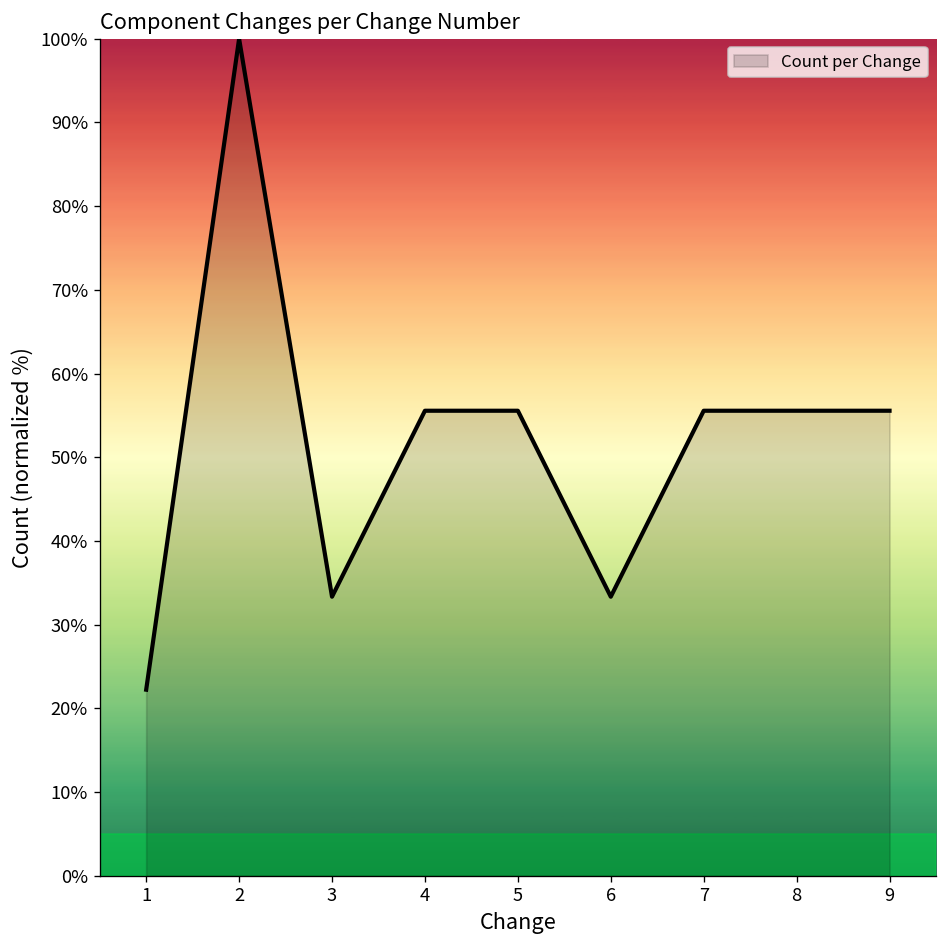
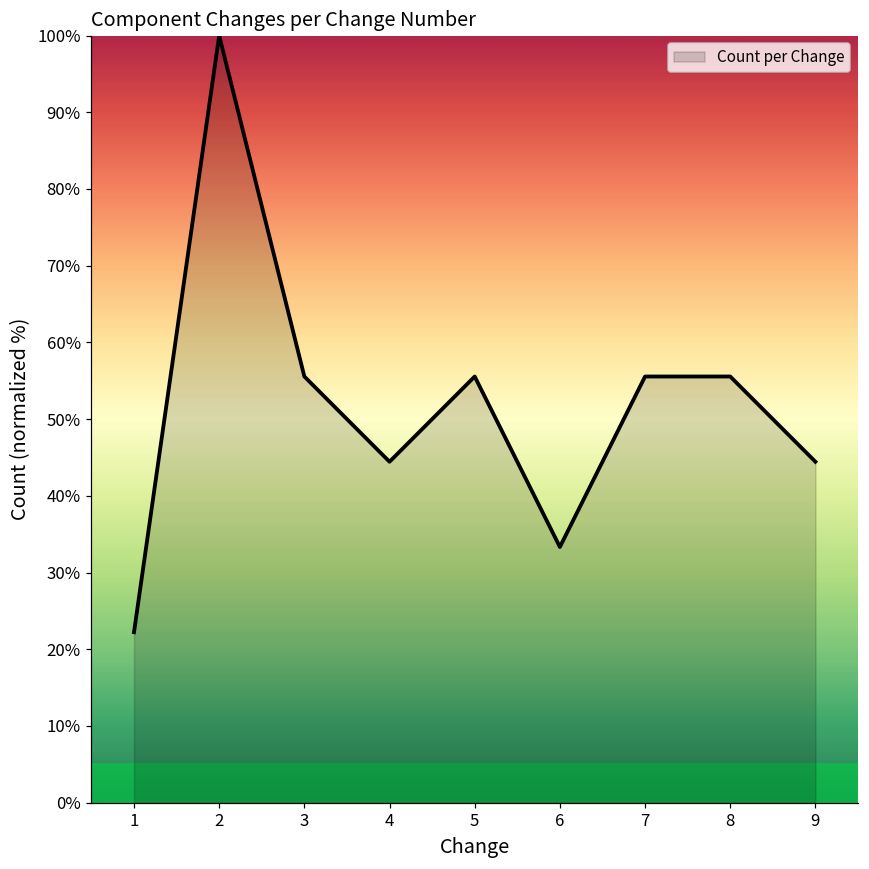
  {
    "1": "22%",
    "2": "100%",
-   "3": "33%",
-   "4": "56%",
+   "3": "56%",
+   "4": "44%",
    "5": "56%",
    "6": "33%",
    "7": "56%",
    "8": "56%",
-   "9": "56%"
+   "9": "44%"
  }
